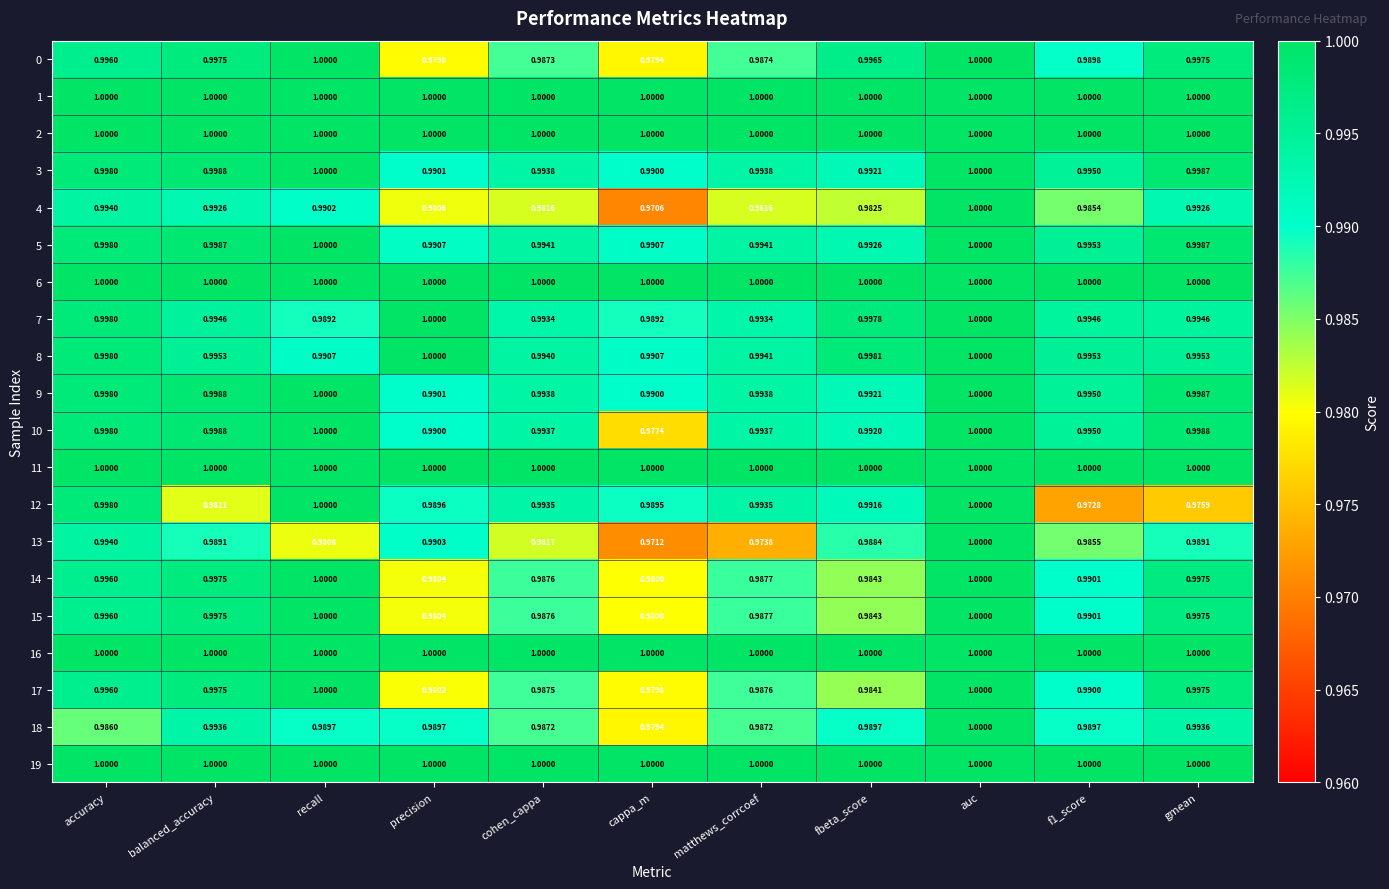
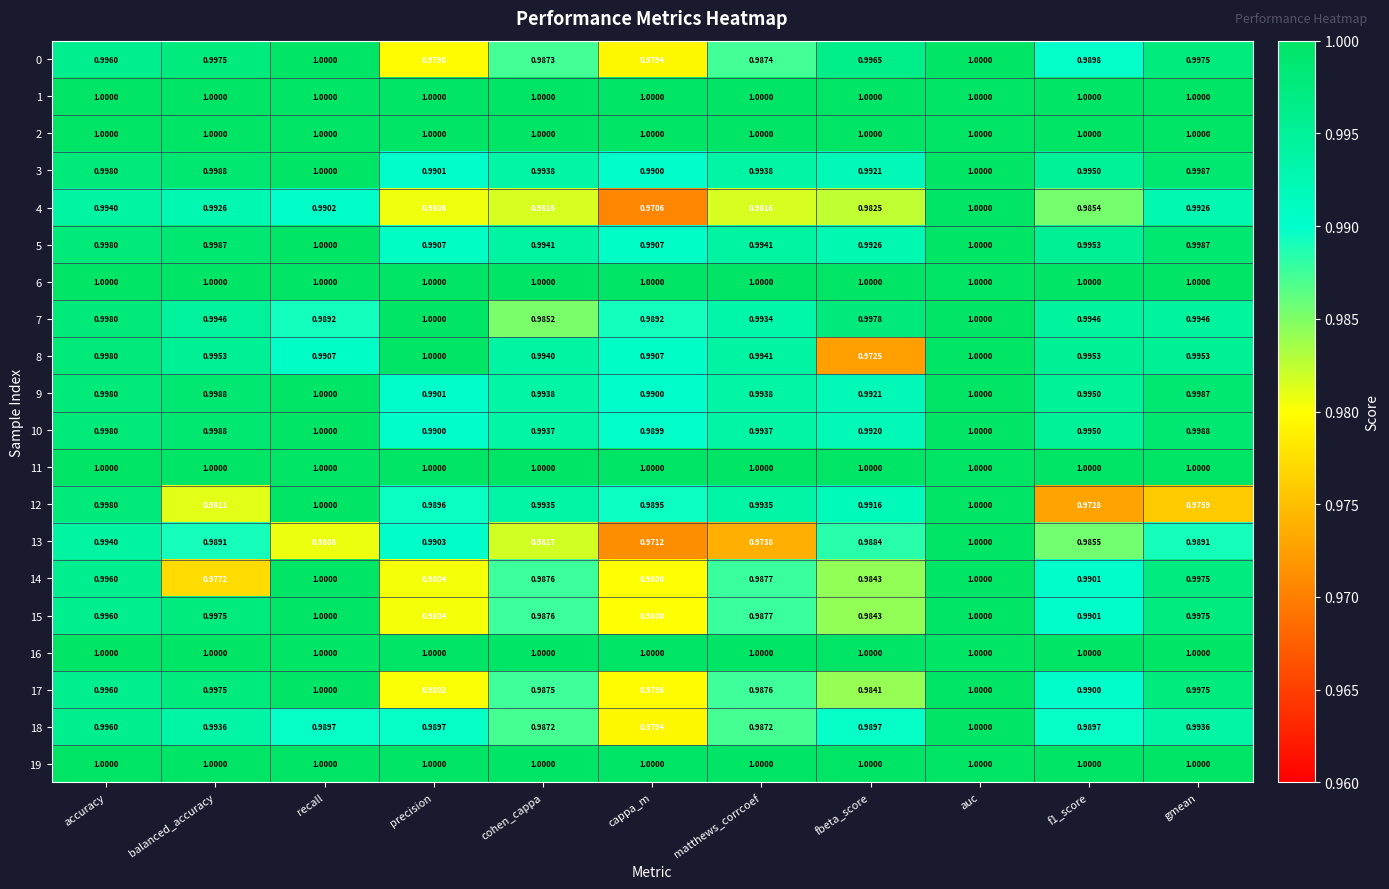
  {
    "7": {
      "accuracy": 0.9980,
      "balanced_accuracy": 0.9946,
      "recall": 0.9892,
      "precision": 1.0000,
-     "cohen_cappa": 0.9934,
+     "cohen_cappa": 0.9852,
      "cappa_m": 0.9892,
      "matthews_corrcoef": 0.9934,
      "fbeta_score": 0.9978,
      "auc": 1.0000,
      "f1_score": 0.9946,
      "gmean": 0.9946
    },
    "8": {
      "accuracy": 0.9980,
      "balanced_accuracy": 0.9953,
      "recall": 0.9907,
      "precision": 1.0000,
      "cohen_cappa": 0.9940,
      "cappa_m": 0.9907,
      "matthews_corrcoef": 0.9941,
-     "fbeta_score": 0.9981,
+     "fbeta_score": 0.9725,
      "auc": 1.0000,
      "f1_score": 0.9953,
      "gmean": 0.9953
    },
    "10": {
      "accuracy": 0.9980,
      "balanced_accuracy": 0.9988,
      "recall": 1.0000,
      "precision": 0.9900,
      "cohen_cappa": 0.9937,
-     "cappa_m": 0.9774,
+     "cappa_m": 0.9899,
      "matthews_corrcoef": 0.9937,
      "fbeta_score": 0.9920,
      "auc": 1.0000,
      "f1_score": 0.9950,
      "gmean": 0.9988
    },
    "14": {
      "accuracy": 0.9960,
-     "balanced_accuracy": 0.9975,
+     "balanced_accuracy": 0.9772,
      "recall": 1.0000,
      "precision": 0.9804,
      "cohen_cappa": 0.9876,
      "cappa_m": 0.9800,
      "matthews_corrcoef": 0.9877,
      "fbeta_score": 0.9843,
      "auc": 1.0000,
      "f1_score": 0.9901,
      "gmean": 0.9975
    },
    "18": {
-     "accuracy": 0.9860,
+     "accuracy": 0.9960,
      "balanced_accuracy": 0.9936,
      "recall": 0.9897,
      "precision": 0.9897,
      "cohen_cappa": 0.9872,
      "cappa_m": 0.9794,
      "matthews_corrcoef": 0.9872,
      "fbeta_score": 0.9897,
      "auc": 1.0000,
      "f1_score": 0.9897,
      "gmean": 0.9936
    }
  }
